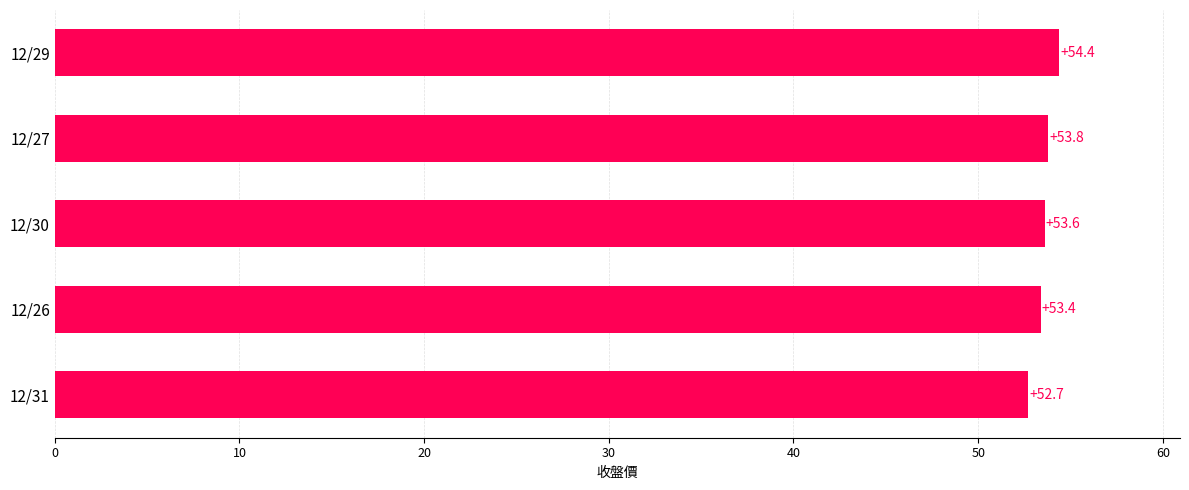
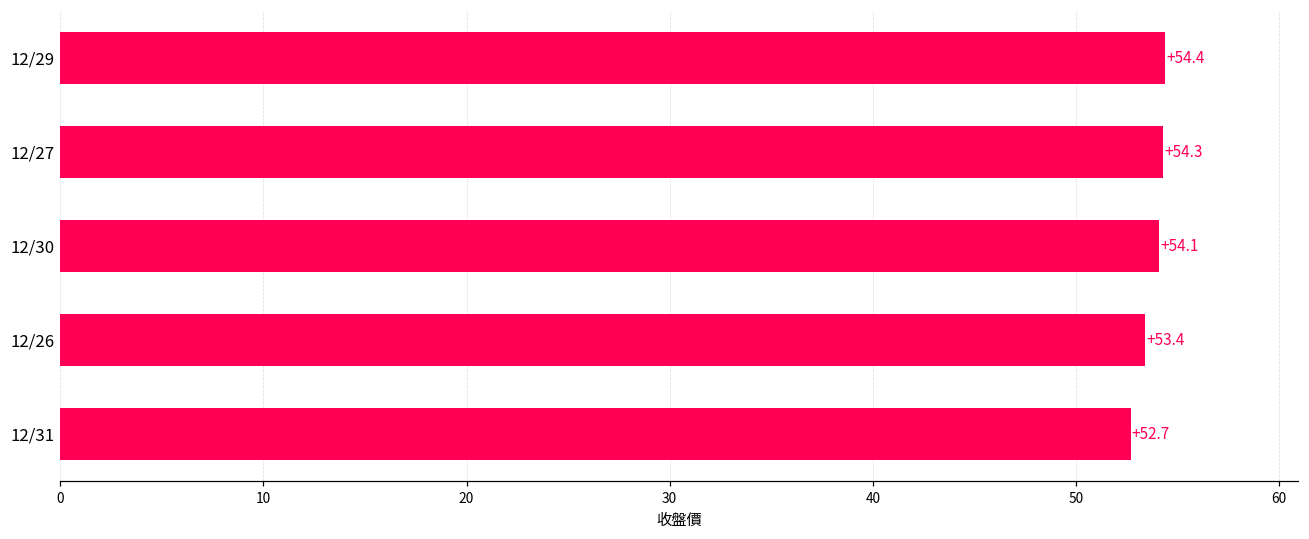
  {
    "12/29": "+54.4",
-   "12/27": "+53.8",
-   "12/30": "+53.6",
+   "12/27": "+54.3",
+   "12/30": "+54.1",
    "12/26": "+53.4",
    "12/31": "+52.7"
  }
